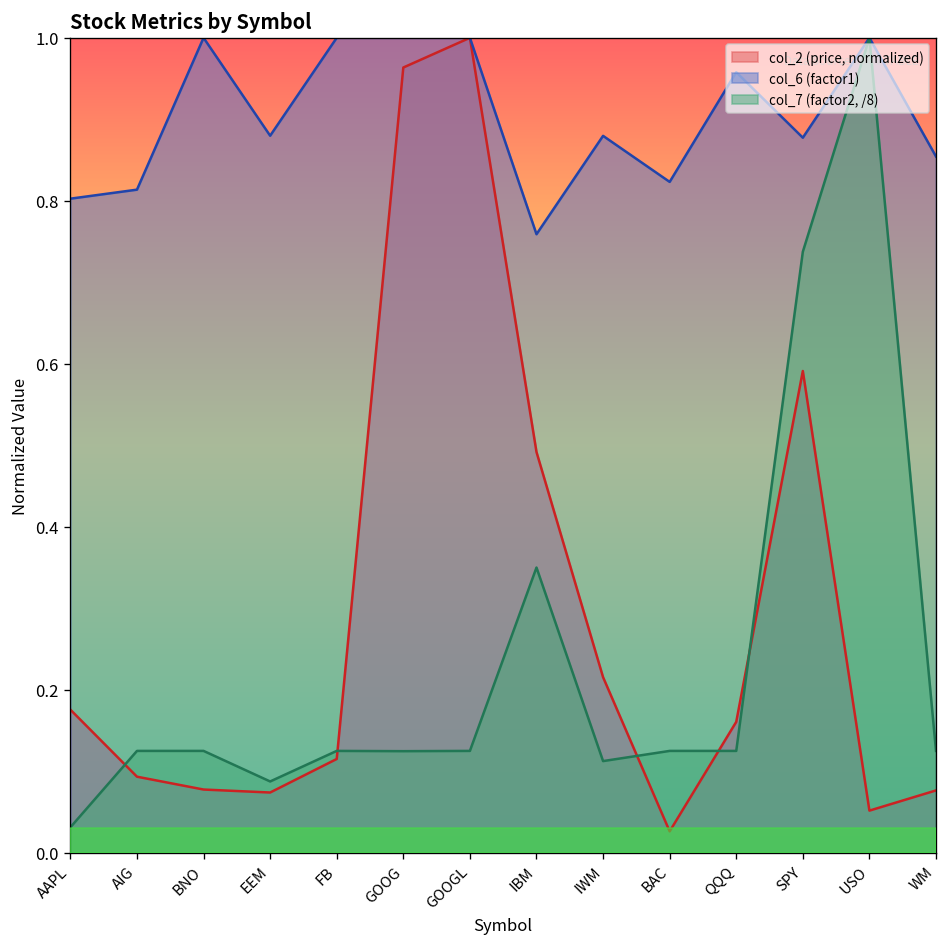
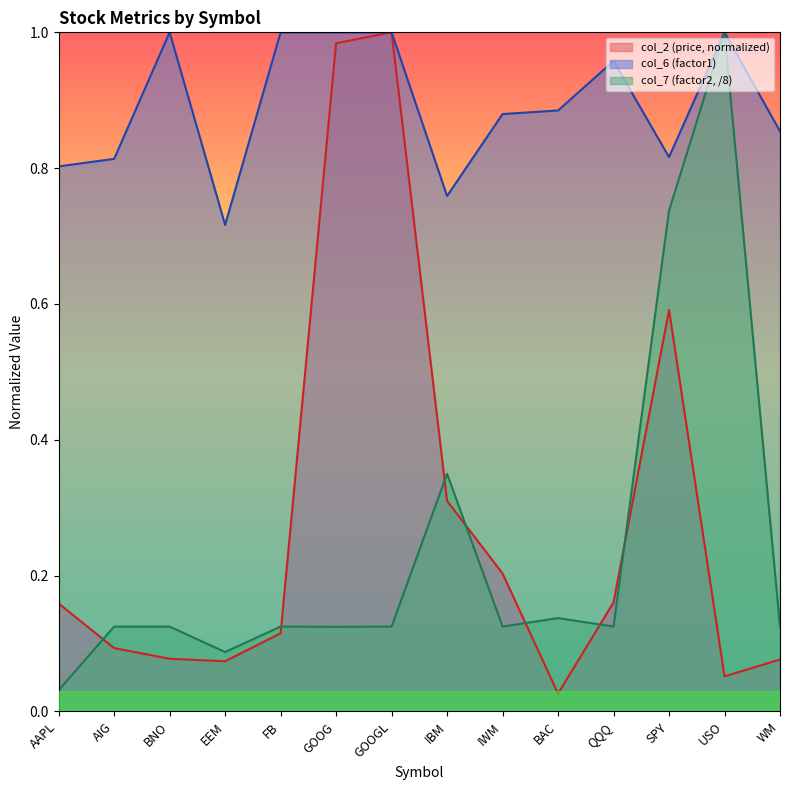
  {
    "col_2 (price, normalized)": {
-     "AAPL": 0.18,
+     "AAPL": 0.16,
      "AIG": 0.09,
      "BNO": 0.08,
      "EEM": 0.07,
      "FB": 0.12,
-     "GOOG": 0.96,
-     "IBM": 0.49,
-     "IWM": 0.22,
+     "GOOG": 0.98,
+     "IBM": 0.31,
+     "IWM": 0.20,
      "QQQ": 0.16,
      "SPY": 0.59,
      "USO": 0.05,
      "WM": 0.08
    },
    "col_6 (factor1)": {
      "AAPL": 0.80,
      "AIG": 0.81,
      "BNO": 1.00,
-     "EEM": 0.88,
+     "EEM": 0.72,
      "FB": 1.00,
      "GOOG": 1.00,
      "IBM": 0.76,
      "IWM": 0.88,
-     "BAC": 0.82,
-     "SPY": 0.88,
+     "BAC": 0.88,
+     "SPY": 0.82,
      "WM": 0.85
    },
    "col_7 (factor2, /8)": {
      "AAPL": 0.03,
      "AIG": 0.13,
      "BNO": 0.13,
      "EEM": 0.09,
      "FB": 0.13,
      "GOOG": 0.12,
      "GOOGL": 0.13,
      "IBM": 0.35,
-     "IWM": 0.11,
-     "BAC": 0.13,
+     "IWM": 0.13,
+     "BAC": 0.14,
      "QQQ": 0.13,
      "SPY": 0.74,
      "WM": 0.13
    }
  }
